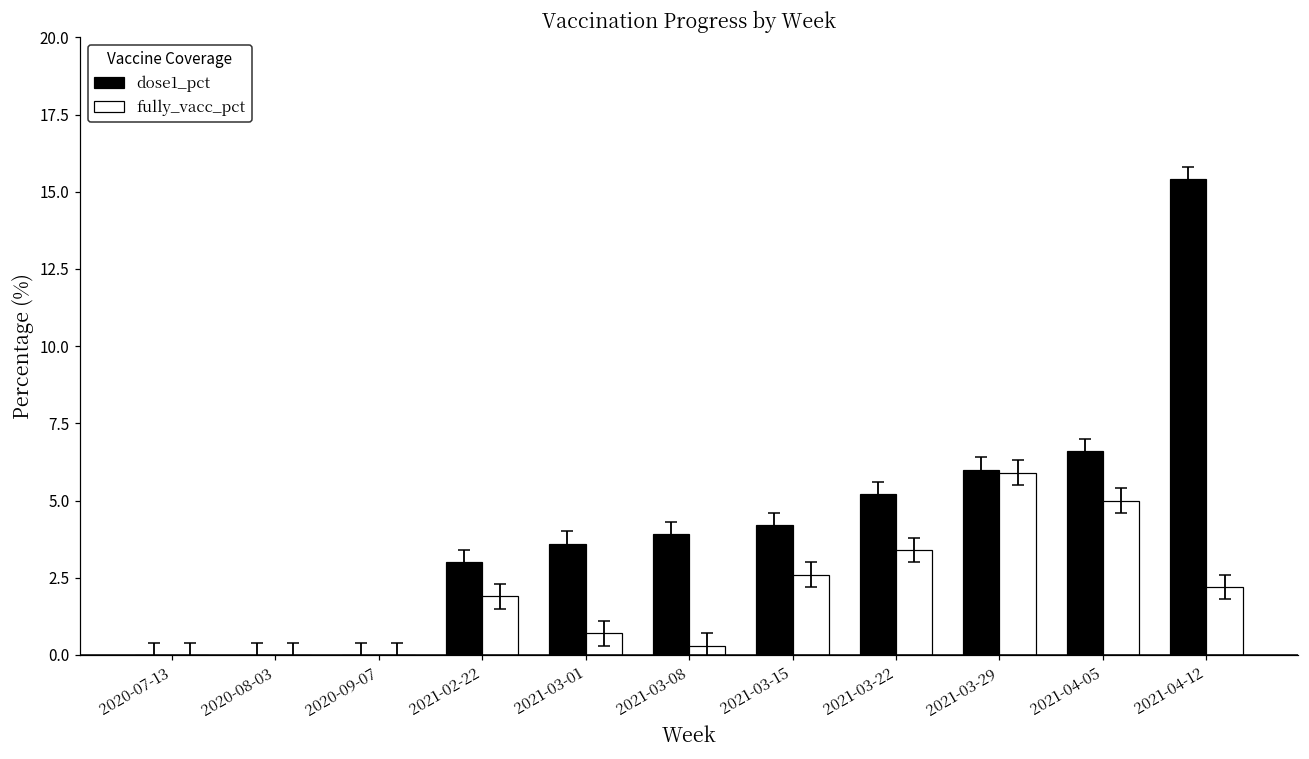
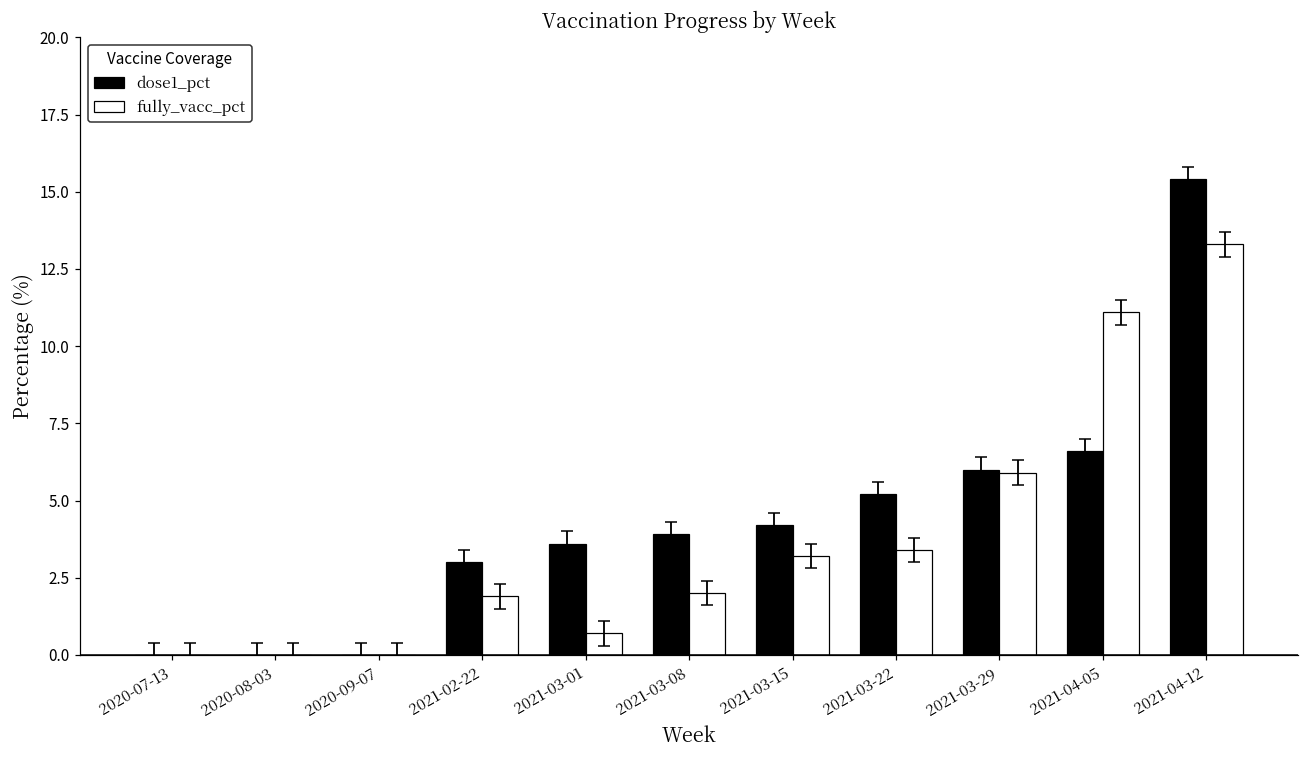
  {
    "fully_vacc_pct": {
      "2020-07-13": 0.0,
      "2020-08-03": 0.0,
      "2020-09-07": 0.0,
      "2021-02-22": 1.9,
      "2021-03-01": 0.7,
-     "2021-03-08": 0.3,
-     "2021-03-15": 2.6,
+     "2021-03-08": 2.0,
+     "2021-03-15": 3.2,
      "2021-03-22": 3.4,
      "2021-03-29": 5.9,
-     "2021-04-05": 5.0,
-     "2021-04-12": 2.2
+     "2021-04-05": 11.1,
+     "2021-04-12": 13.3
    }
  }
